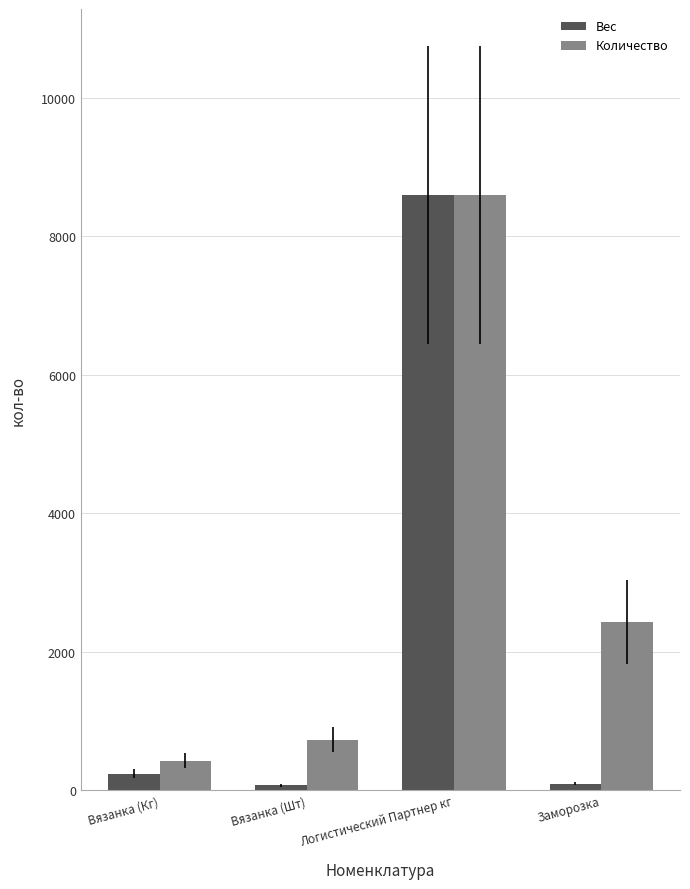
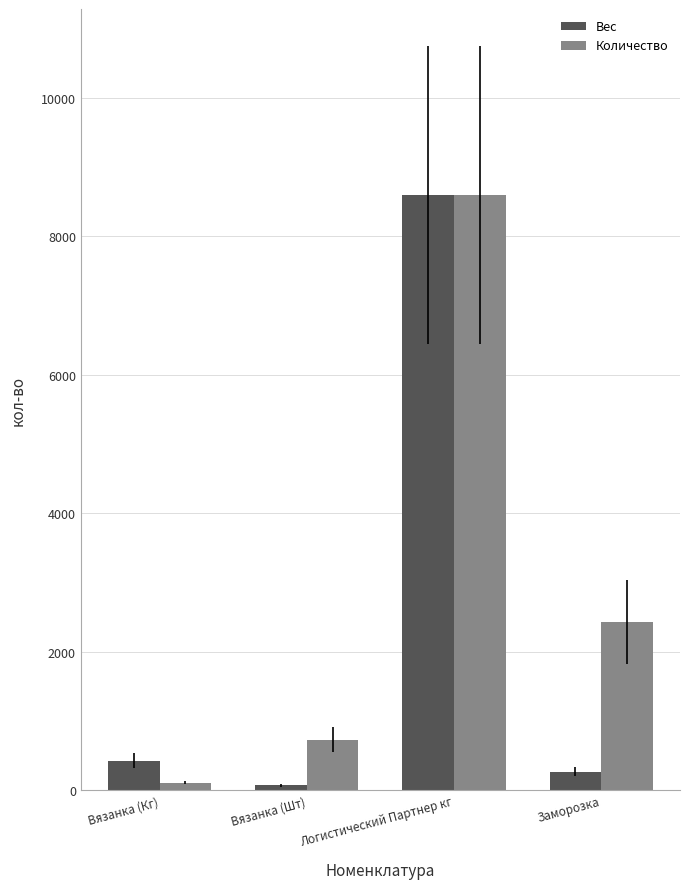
  {
    "Вес": {
-     "Вязанка (Кг)": 200,
+     "Вязанка (Кг)": 400,
      "Вязанка (Шт)": 100,
      "Логистический Партнер кг": 8600,
-     "Заморозка": 100
+     "Заморозка": 300
    },
    "Количество": {
-     "Вязанка (Кг)": 400,
+     "Вязанка (Кг)": 100,
      "Вязанка (Шт)": 700,
      "Логистический Партнер кг": 8600,
      "Заморозка": 2400
    }
  }
